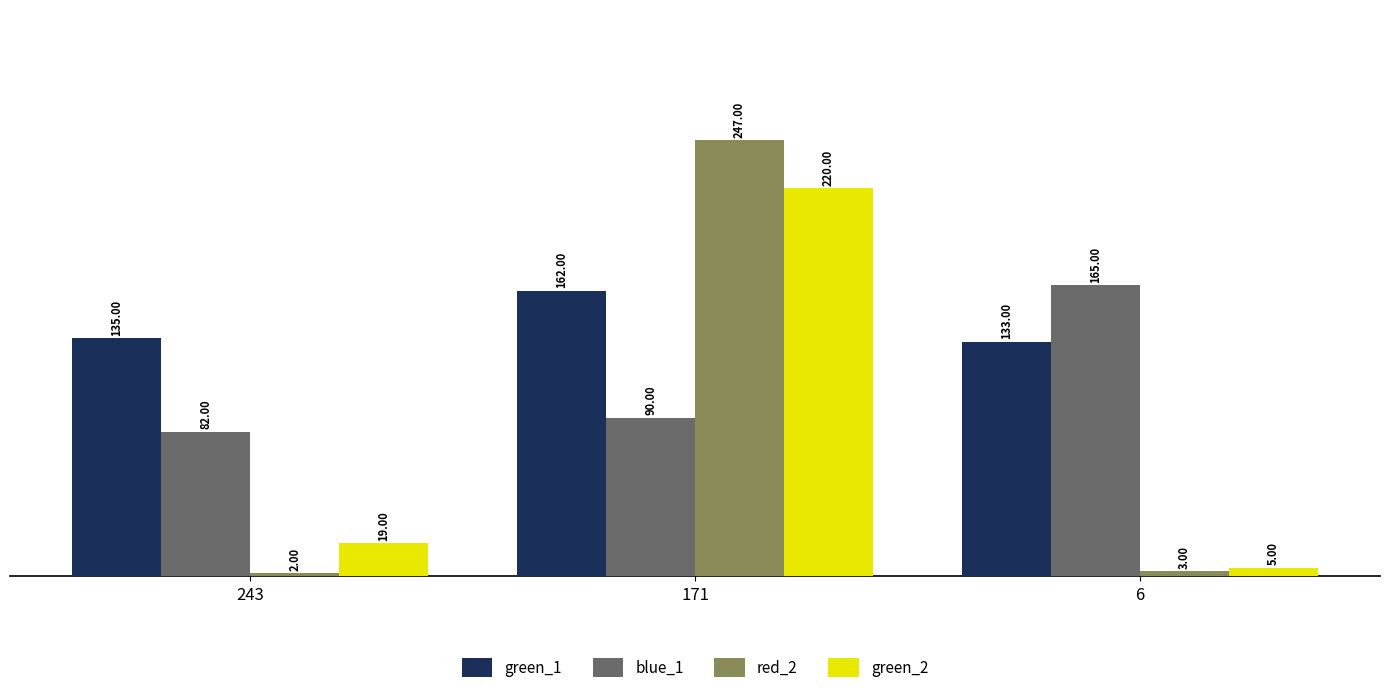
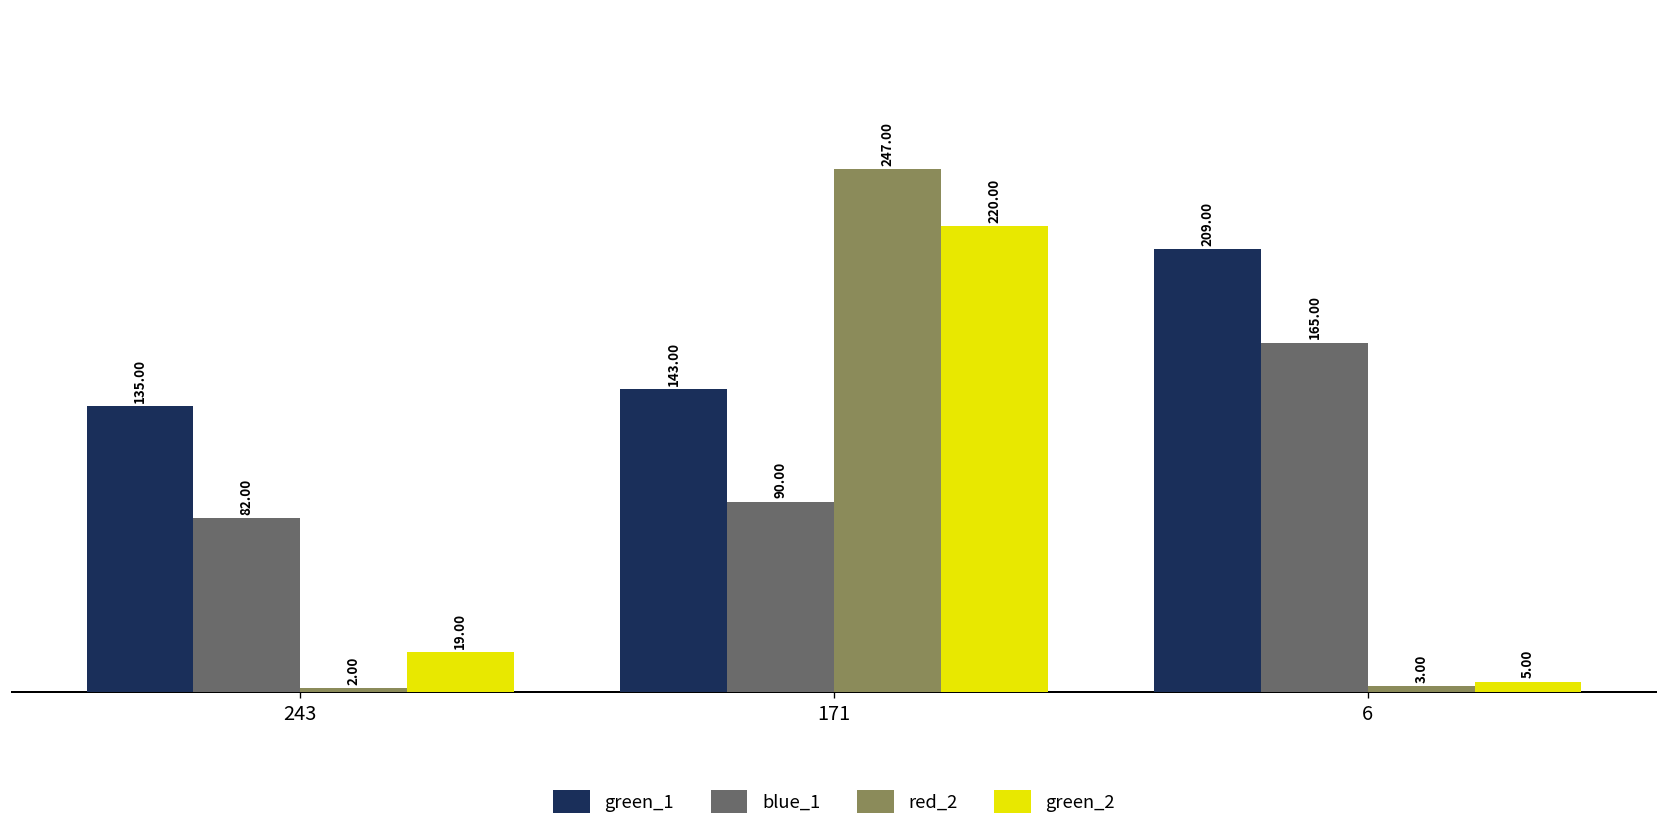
  {
    "green_1": {
      "243": 135.00,
-     "171": 162.00,
-     "6": 133.00
+     "171": 143.00,
+     "6": 209.00
    },
    "green_2": {
      "243": 19.00,
      "171": 220.00,
      "6": 5.00
    }
  }
